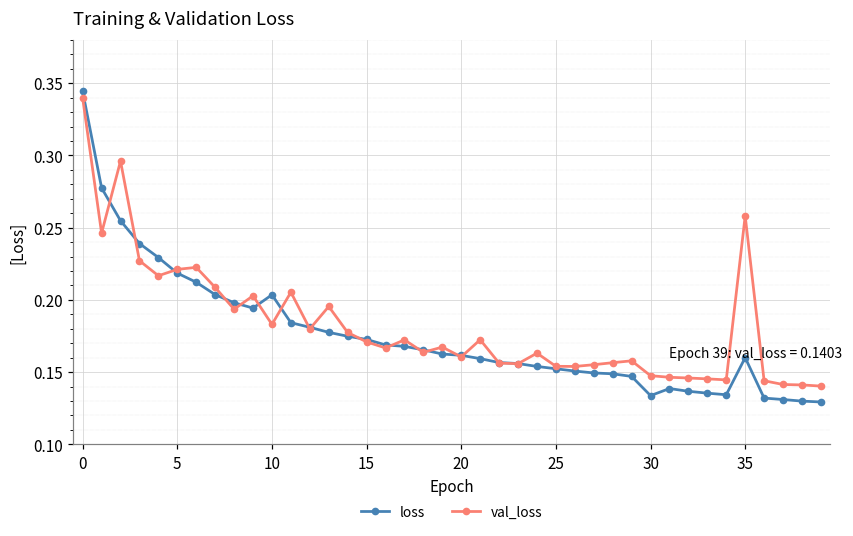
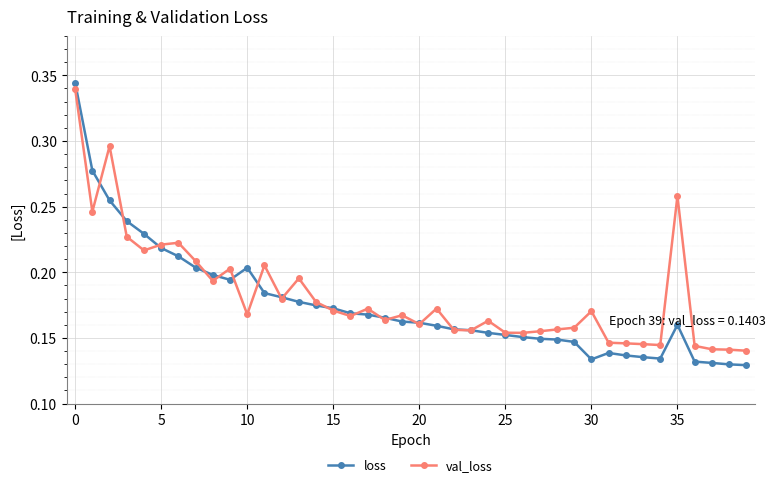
  {
    "loss": {
      "0": 0.344,
      "5": 0.219,
      "10": 0.204,
      "30": 0.134
    },
    "val_loss": {
      "0": 0.340,
      "5": 0.221,
-     "10": 0.183,
-     "30": 0.148,
+     "10": 0.168,
+     "30": 0.170,
      "35": 0.258
    }
  }
